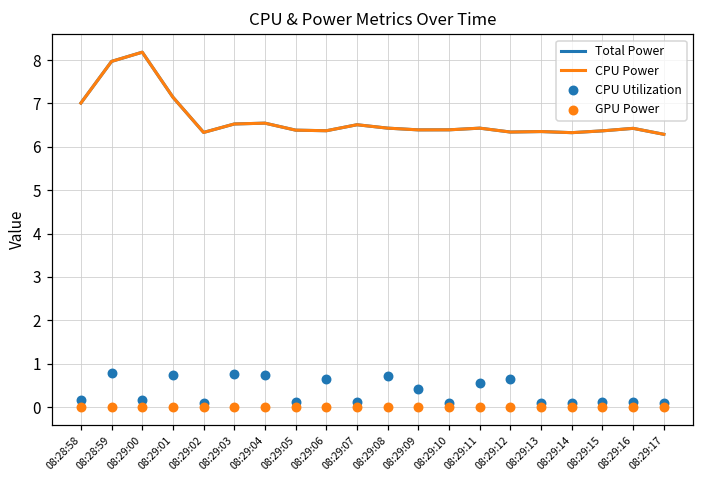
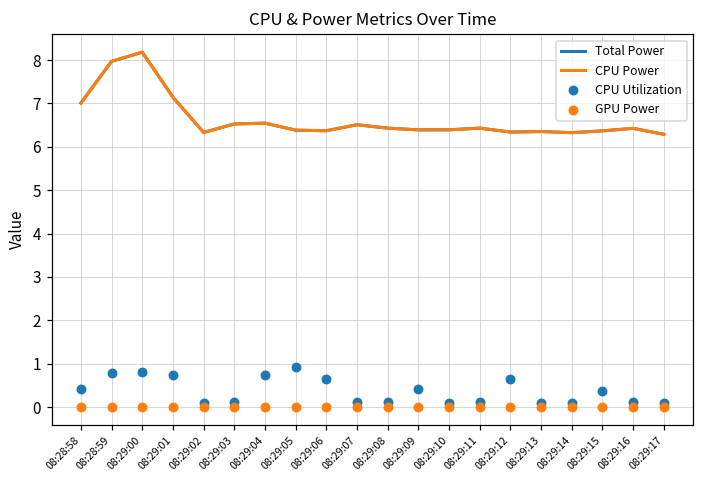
  {
    "CPU Utilization": {
-     "08:28:58": 0.2,
-     "08:29:00": 0.2,
-     "08:29:03": 0.8,
-     "08:29:05": 0.1,
-     "08:29:08": 0.7,
-     "08:29:11": 0.5,
-     "08:29:15": 0.1
+     "08:28:58": 0.4,
+     "08:29:00": 0.8,
+     "08:29:03": 0.1,
+     "08:29:05": 0.9,
+     "08:29:08": 0.1,
+     "08:29:11": 0.1,
+     "08:29:15": 0.4
    }
  }
